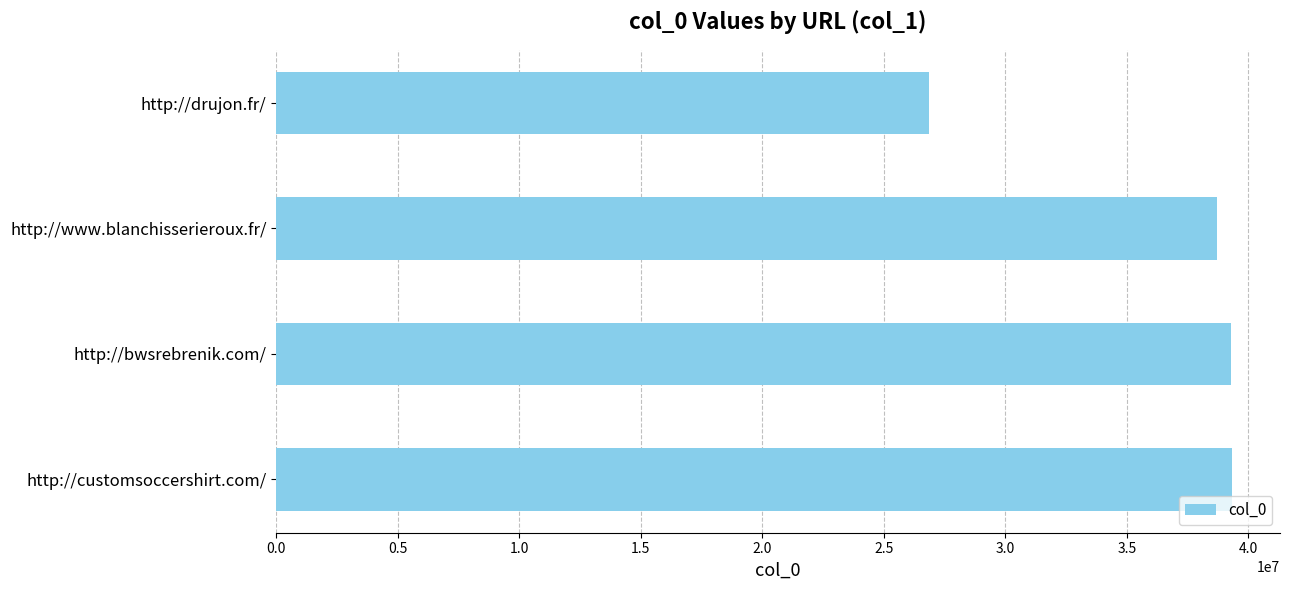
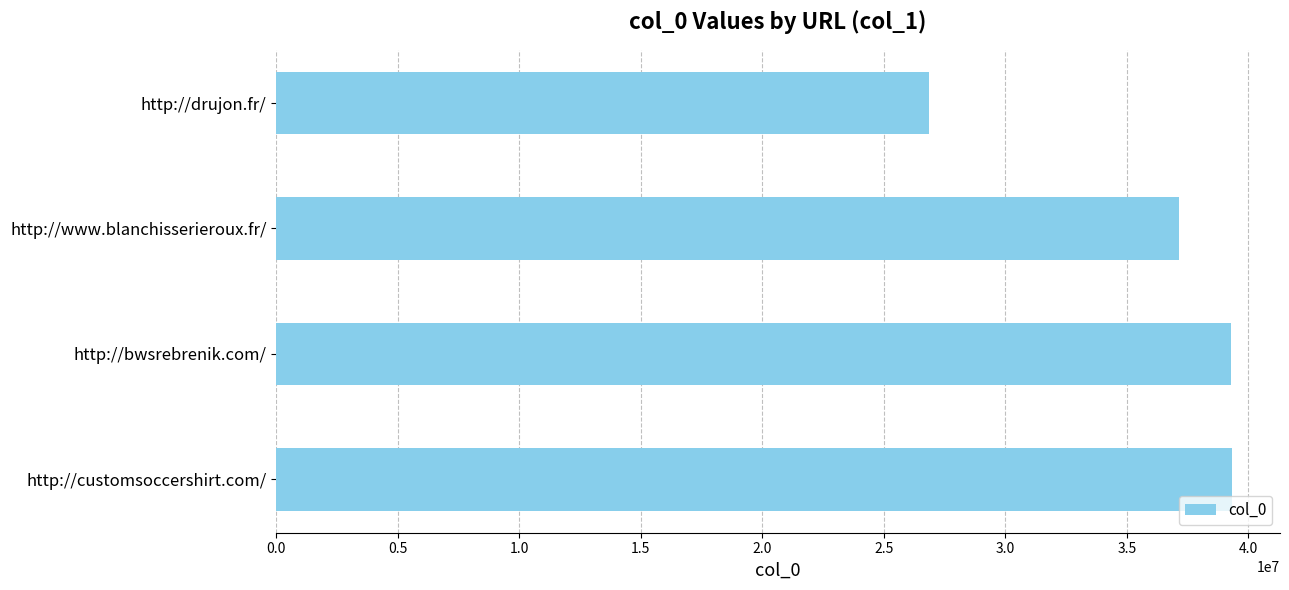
  {
    "http://drujon.fr/": 26800000,
-   "http://www.blanchisserieroux.fr/": 38700000,
+   "http://www.blanchisserieroux.fr/": 37200000,
    "http://bwsrebrenik.com/": 39300000,
    "http://customsoccershirt.com/": 39300000
  }
